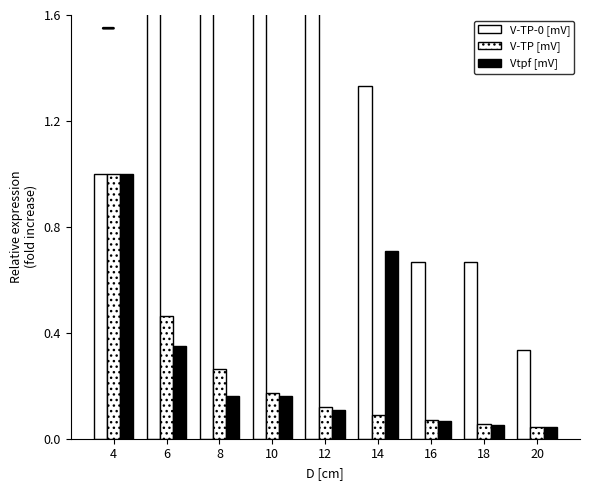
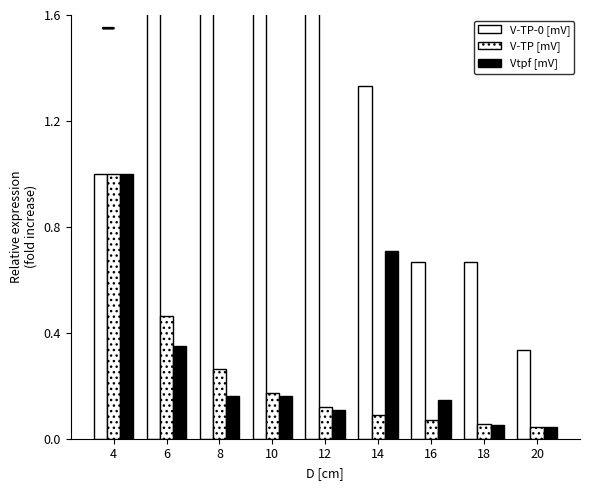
  {
    "Vtpf [mV]": {
      "4": 1.00,
      "6": 0.35,
      "8": 0.16,
      "10": 0.16,
      "12": 0.11,
      "14": 0.71,
-     "16": 0.07,
+     "16": 0.15,
      "18": 0.05,
      "20": 0.04
    }
  }
